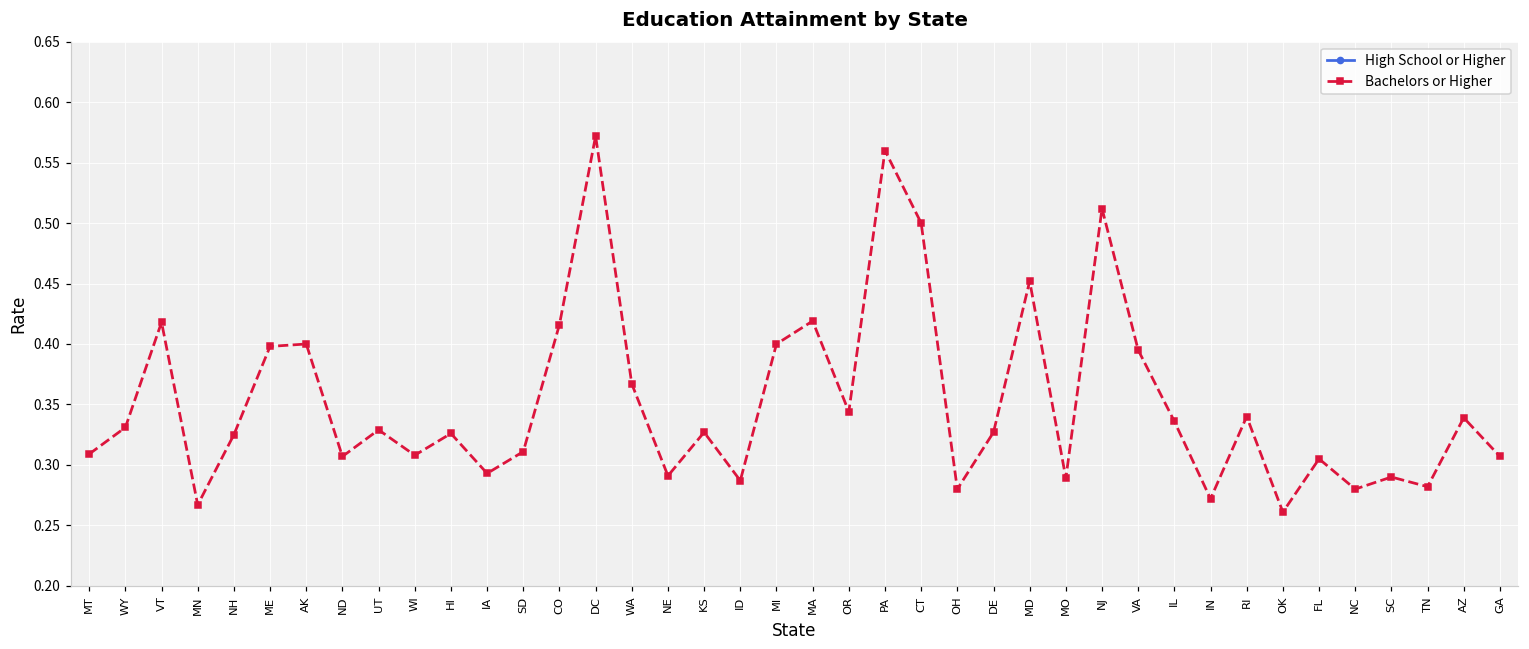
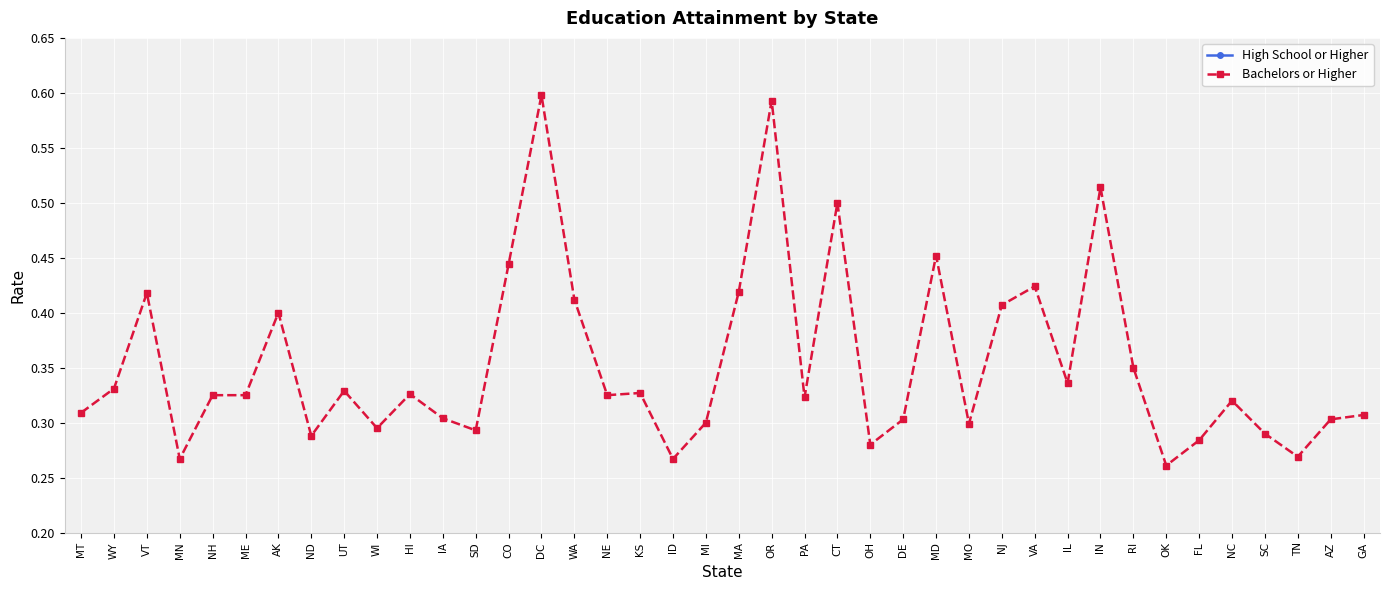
  {
    "Bachelors or Higher": {
      "MT": 0.309,
      "WY": 0.331,
      "VT": 0.418,
      "MN": 0.267,
      "NH": 0.325,
-     "ME": 0.398,
+     "ME": 0.325,
      "AK": 0.400,
-     "ND": 0.307,
+     "ND": 0.288,
      "UT": 0.329,
-     "WI": 0.308,
+     "WI": 0.295,
      "HI": 0.326,
-     "IA": 0.293,
-     "SD": 0.311,
-     "CO": 0.416,
-     "DC": 0.572,
-     "WA": 0.367,
-     "NE": 0.291,
+     "IA": 0.304,
+     "SD": 0.293,
+     "CO": 0.444,
+     "DC": 0.598,
+     "WA": 0.412,
+     "NE": 0.325,
      "KS": 0.327,
-     "ID": 0.287,
-     "MI": 0.4,
+     "ID": 0.267,
+     "MI": 0.3,
      "MA": 0.419,
-     "OR": 0.344,
-     "PA": 0.560,
+     "OR": 0.593,
+     "PA": 0.323,
      "CT": 0.500,
      "OH": 0.280,
-     "DE": 0.327,
+     "DE": 0.303,
      "MD": 0.452,
-     "MO": 0.289,
-     "NJ": 0.512,
-     "VA": 0.395,
+     "MO": 0.299,
+     "NJ": 0.407,
+     "VA": 0.424,
      "IL": 0.336,
-     "IN": 0.272,
-     "RI": 0.34,
+     "IN": 0.514,
+     "RI": 0.35,
      "OK": 0.261,
-     "FL": 0.305,
-     "NC": 0.28,
+     "FL": 0.284,
+     "NC": 0.32,
      "SC": 0.290,
-     "TN": 0.282,
-     "AZ": 0.339,
+     "TN": 0.269,
+     "AZ": 0.303,
      "GA": 0.307
    }
  }
